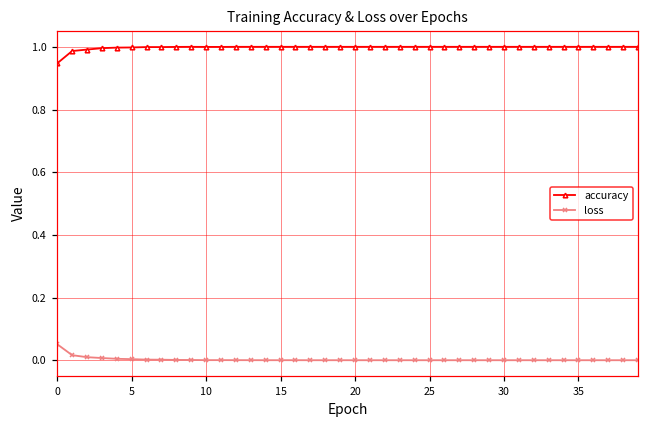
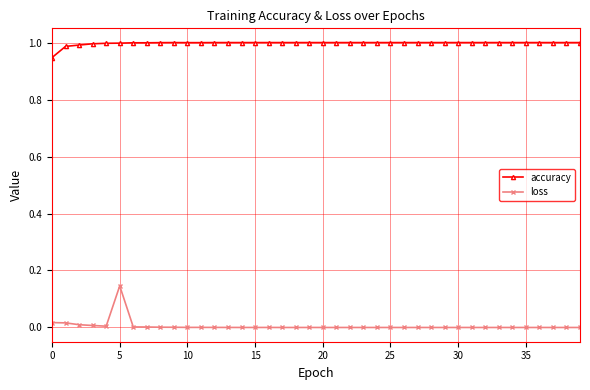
  {
    "accuracy": {
      "0": 0.95,
      "5": 1.00,
      "10": 1.00,
      "15": 1.00,
      "20": 1.00,
      "25": 1.00,
      "30": 1.00,
      "35": 1.00
    },
    "loss": {
-     "0": 0.05,
-     "5": 0.00,
+     "0": 0.02,
+     "5": 0.15,
      "10": 0.00,
      "15": 0.00,
      "20": 0.00,
      "25": 0.00,
      "30": 0.00,
      "35": 0.00
    }
  }
